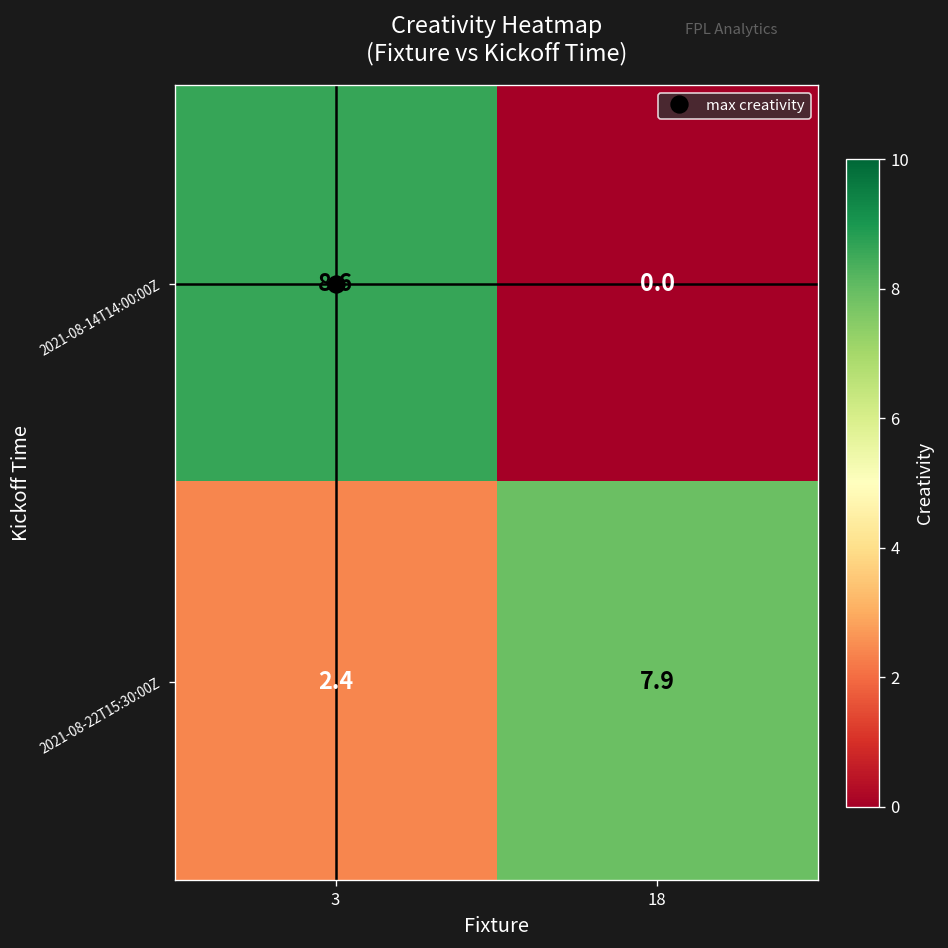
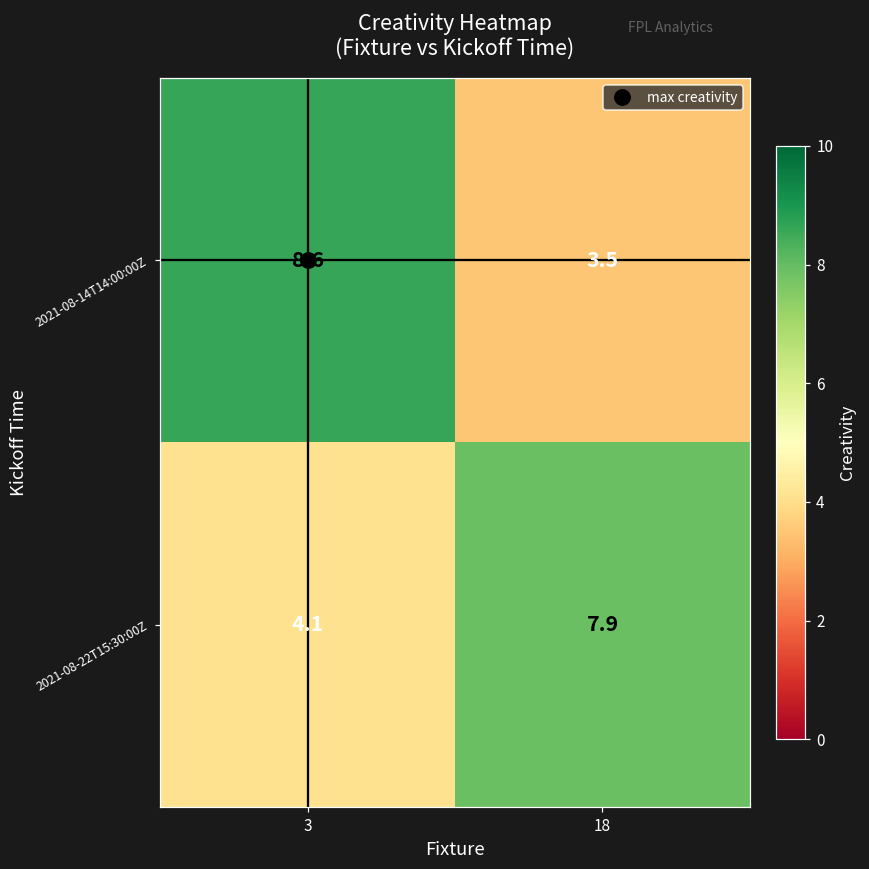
  {
    "2021-08-14T14:00:00Z": {
-     "18": 0.0
+     "18": 3.5
    },
    "2021-08-22T15:30:00Z": {
-     "3": 2.4,
+     "3": 4.1,
      "18": 7.9
    }
  }
